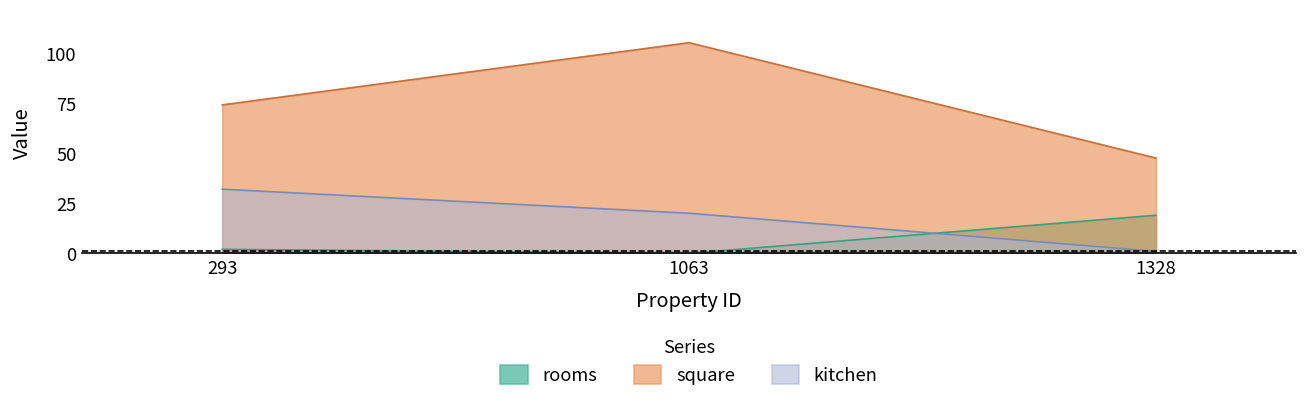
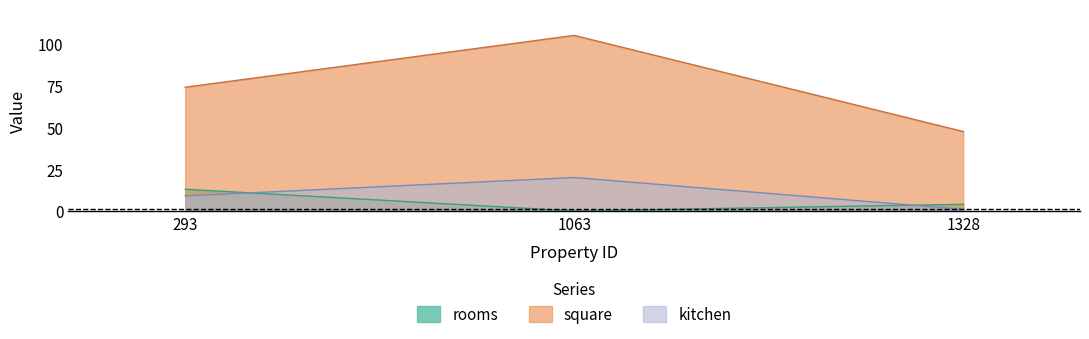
  {
    "rooms": {
-     "293": 2,
+     "293": 13,
      "1063": 0,
-     "1328": 19
+     "1328": 4
    },
    "square": {
      "293": 74,
      "1063": 105,
      "1328": 48
    },
    "kitchen": {
-     "293": 32,
+     "293": 9,
      "1063": 20,
      "1328": 1
    }
  }
